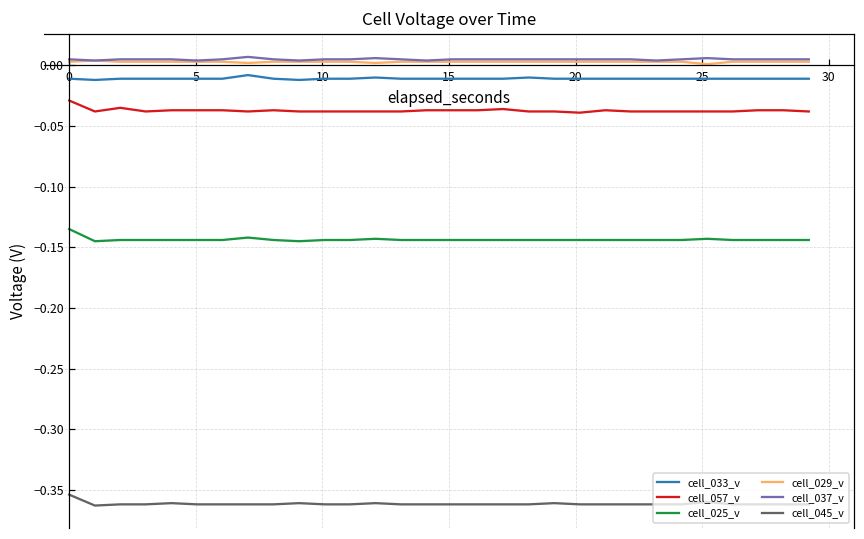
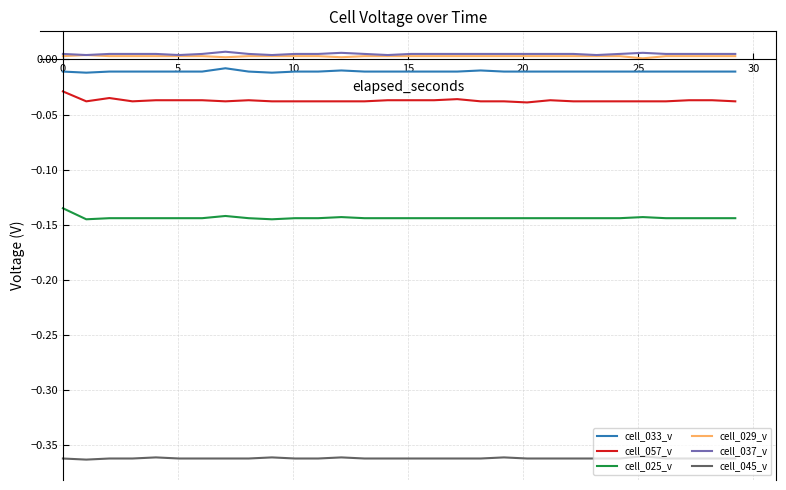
  {
    "cell_033_v": {
      "0": -0.011
    },
    "cell_057_v": {
      "0": -0.029
    },
    "cell_025_v": {
      "0": -0.135
    },
    "cell_045_v": {
-     "0": -0.354
+     "0": -0.362
    }
  }
